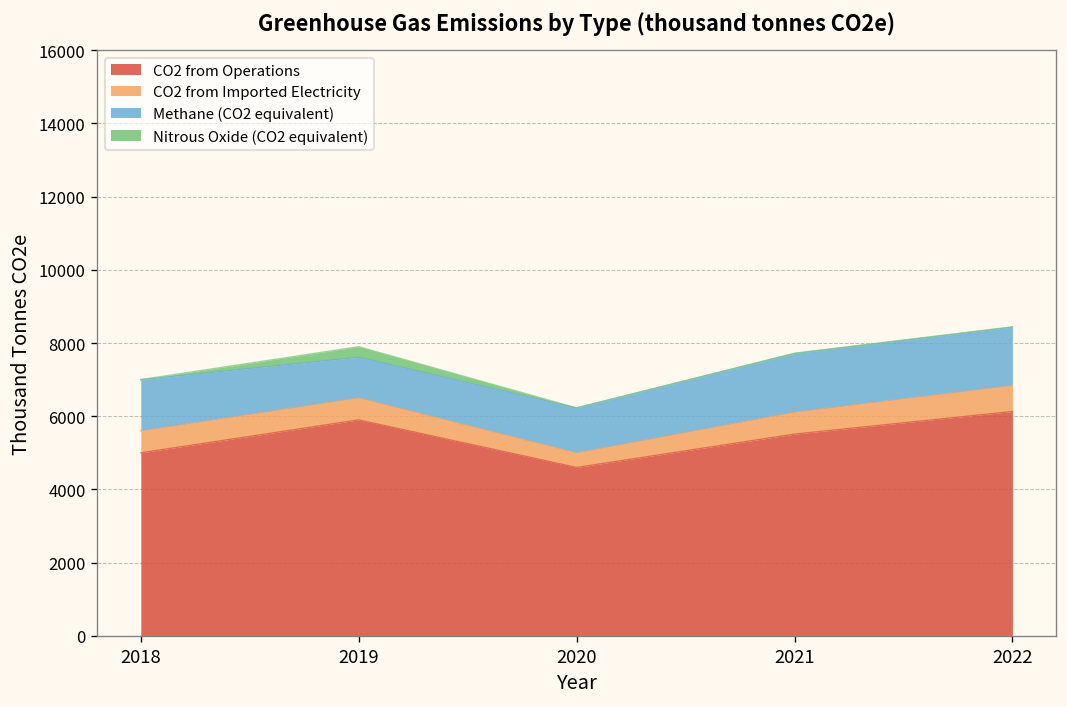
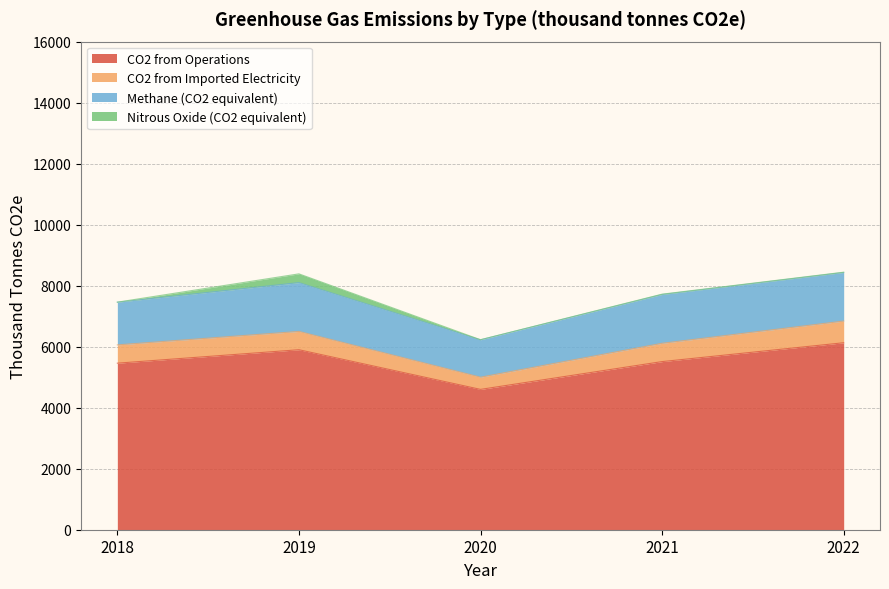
  {
    "CO2 from Operations": {
-     "2018": 5000,
+     "2018": 5500,
      "2019": 5900,
      "2020": 4600,
      "2021": 5500,
      "2022": 6100
    },
    "CO2 from Imported Electricity": {
      "2018": 600,
      "2019": 600,
      "2020": 400,
      "2021": 600,
      "2022": 700
    },
    "Methane (CO2 equivalent)": {
-     "2019": 1100
+     "2019": 1600
    },
    "Nitrous Oxide (CO2 equivalent)": {
      "2019": 300
    }
  }
